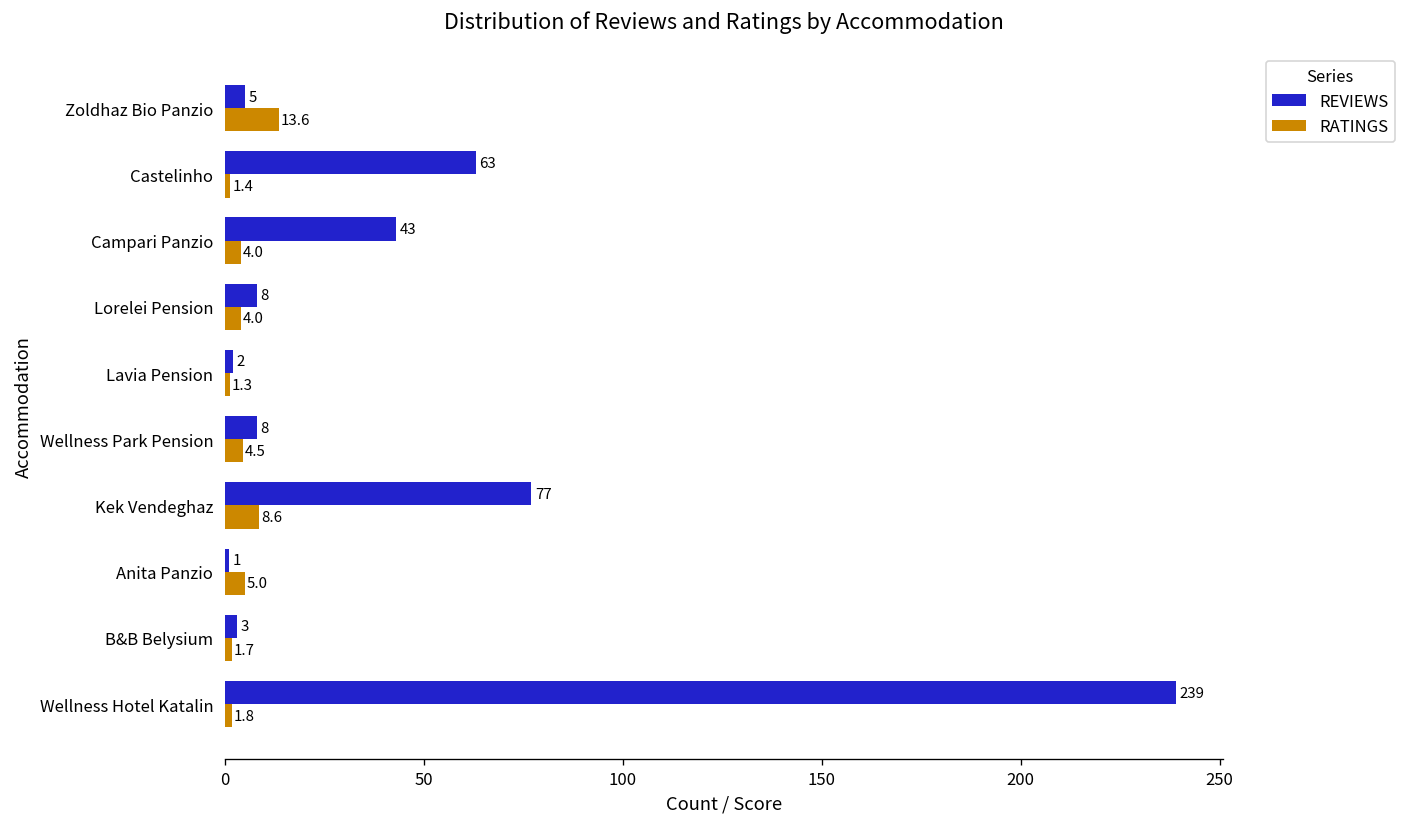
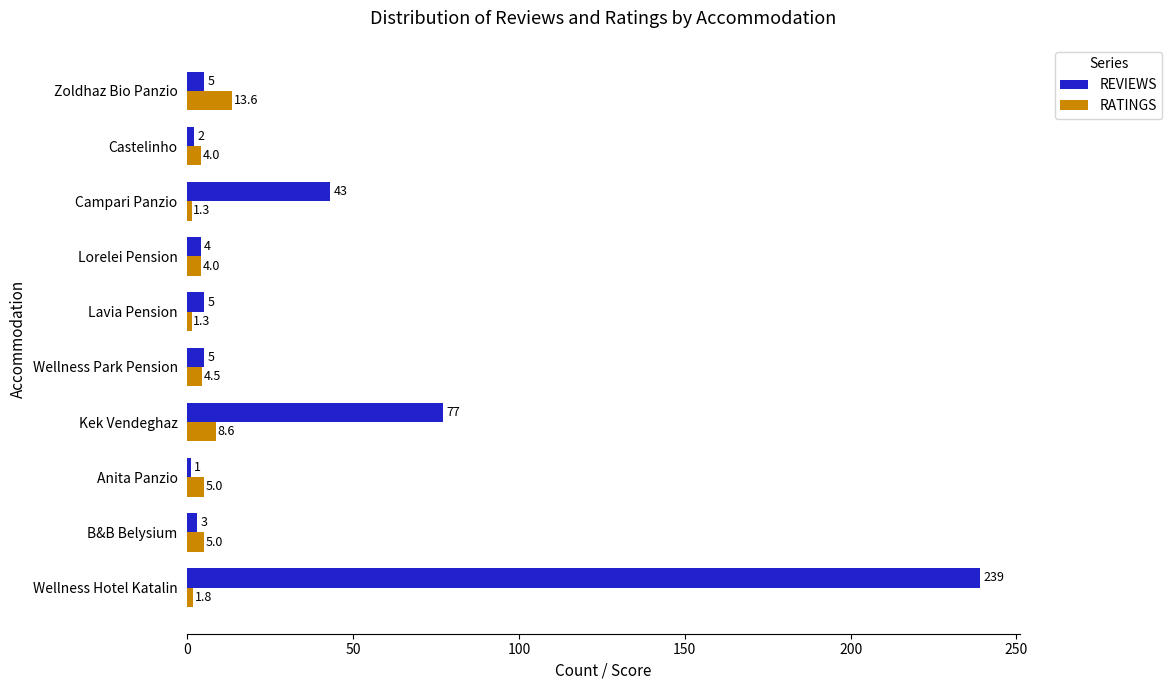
  {
    "REVIEWS": {
      "Zoldhaz Bio Panzio": 5,
-     "Castelinho": 63,
+     "Castelinho": 2,
      "Campari Panzio": 43,
-     "Lorelei Pension": 8,
-     "Lavia Pension": 2,
-     "Wellness Park Pension": 8,
+     "Lorelei Pension": 4,
+     "Lavia Pension": 5,
+     "Wellness Park Pension": 5,
      "Kek Vendeghaz": 77,
      "Anita Panzio": 1,
      "B&B Belysium": 3,
      "Wellness Hotel Katalin": 239
    },
    "RATINGS": {
      "Zoldhaz Bio Panzio": 13.6,
-     "Castelinho": 1.4,
-     "Campari Panzio": 4.0,
+     "Castelinho": 4.0,
+     "Campari Panzio": 1.3,
      "Lorelei Pension": 4.0,
      "Lavia Pension": 1.3,
      "Wellness Park Pension": 4.5,
      "Kek Vendeghaz": 8.6,
      "Anita Panzio": 5.0,
-     "B&B Belysium": 1.7,
+     "B&B Belysium": 5.0,
      "Wellness Hotel Katalin": 1.8
    }
  }
